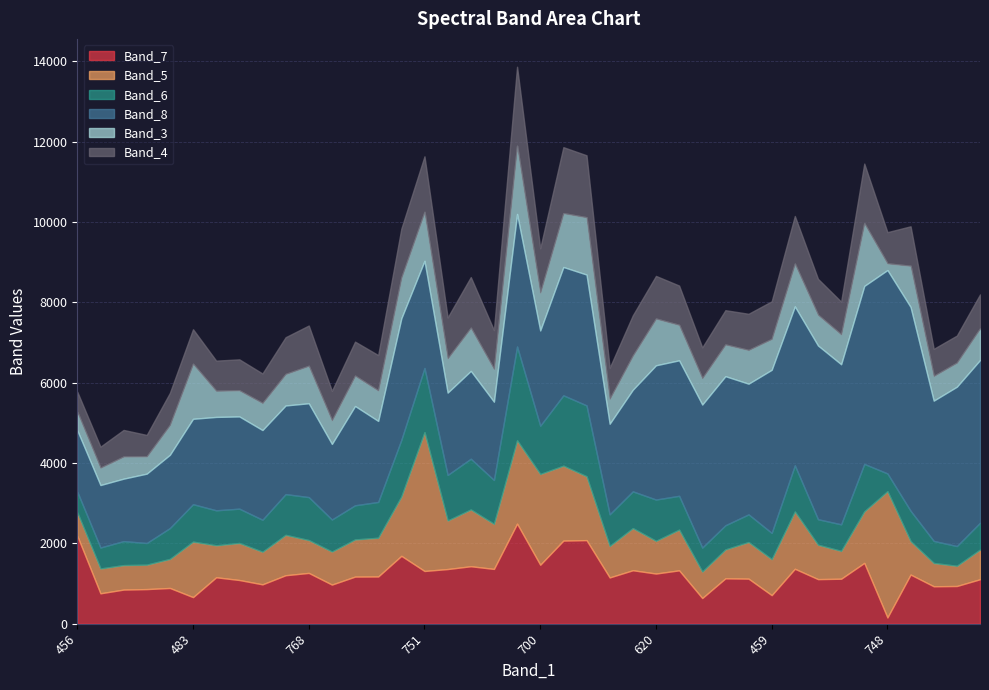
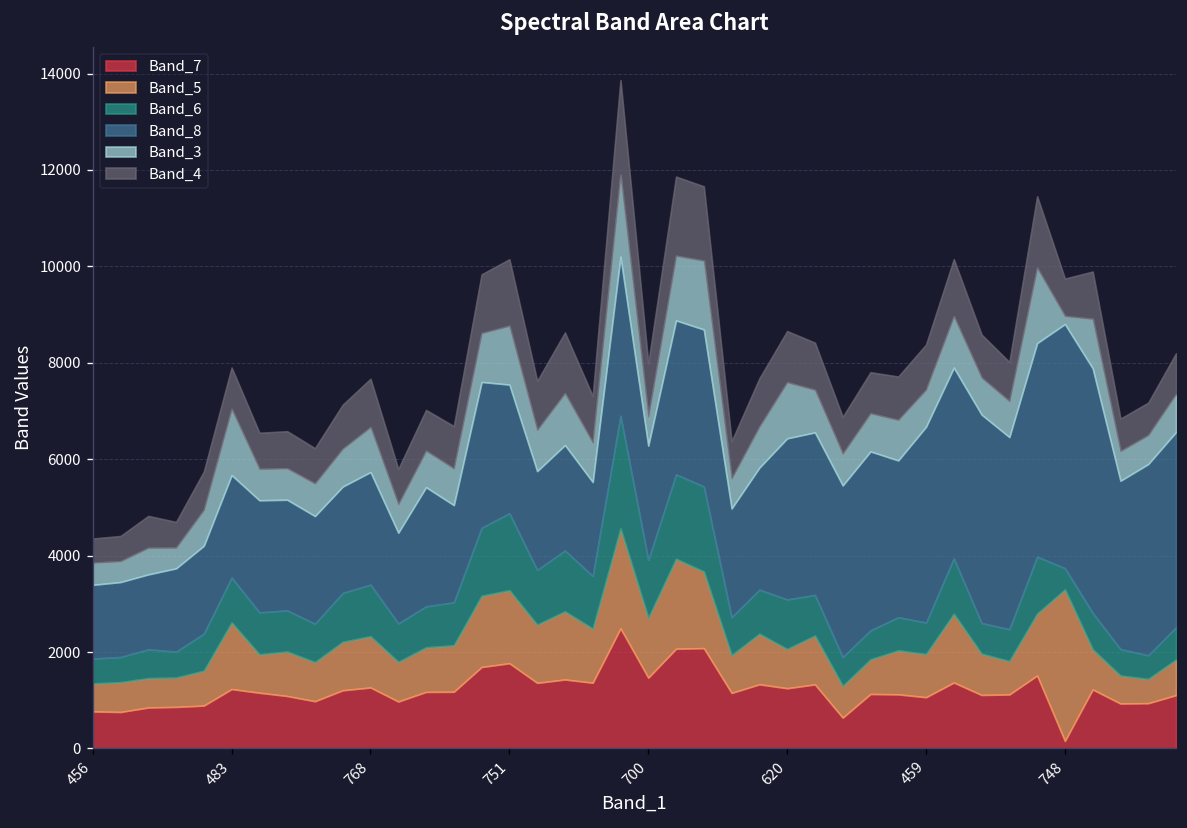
  {
    "Band_7": {
-     "456": 2200,
-     "483": 700,
+     "456": 800,
+     "483": 1200,
      "768": 1300,
-     "751": 1300,
+     "751": 1800,
      "700": 1500,
      "620": 1200,
-     "459": 700,
+     "459": 1100,
      "748": 200
    },
    "Band_5": {
      "456": 600,
      "483": 1400,
-     "768": 800,
-     "751": 3500,
-     "700": 2300,
+     "768": 1100,
+     "751": 1500,
+     "700": 1200,
      "620": 800,
      "459": 900,
      "748": 3100
    },
    "Band_3": {
      "456": 500,
      "483": 1400,
      "768": 900,
      "751": 1200,
-     "700": 900,
+     "700": 600,
      "620": 1200,
      "459": 800,
      "748": 200
    }
  }
